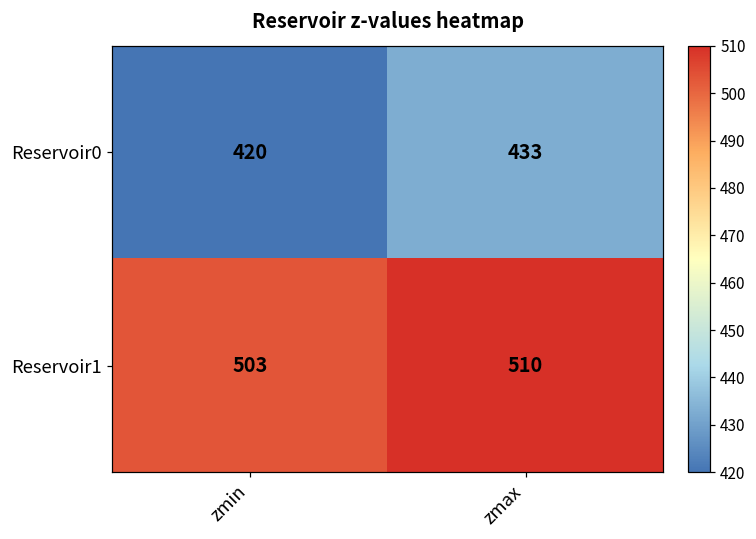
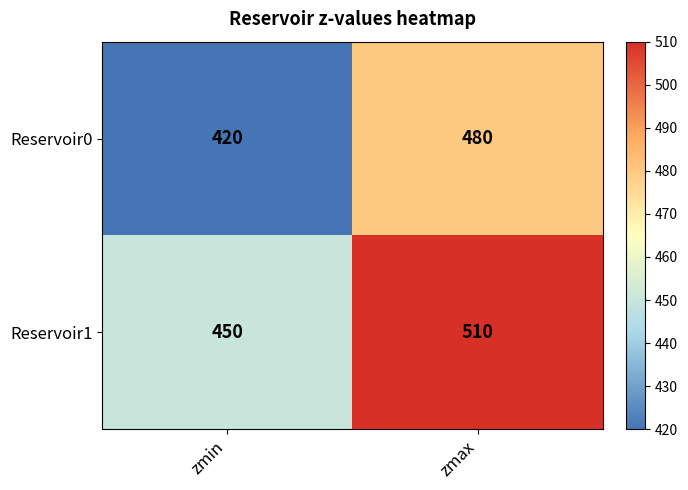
  {
    "Reservoir0": {
      "zmin": 420,
-     "zmax": 433
+     "zmax": 480
    },
    "Reservoir1": {
-     "zmin": 503,
+     "zmin": 450,
      "zmax": 510
    }
  }
